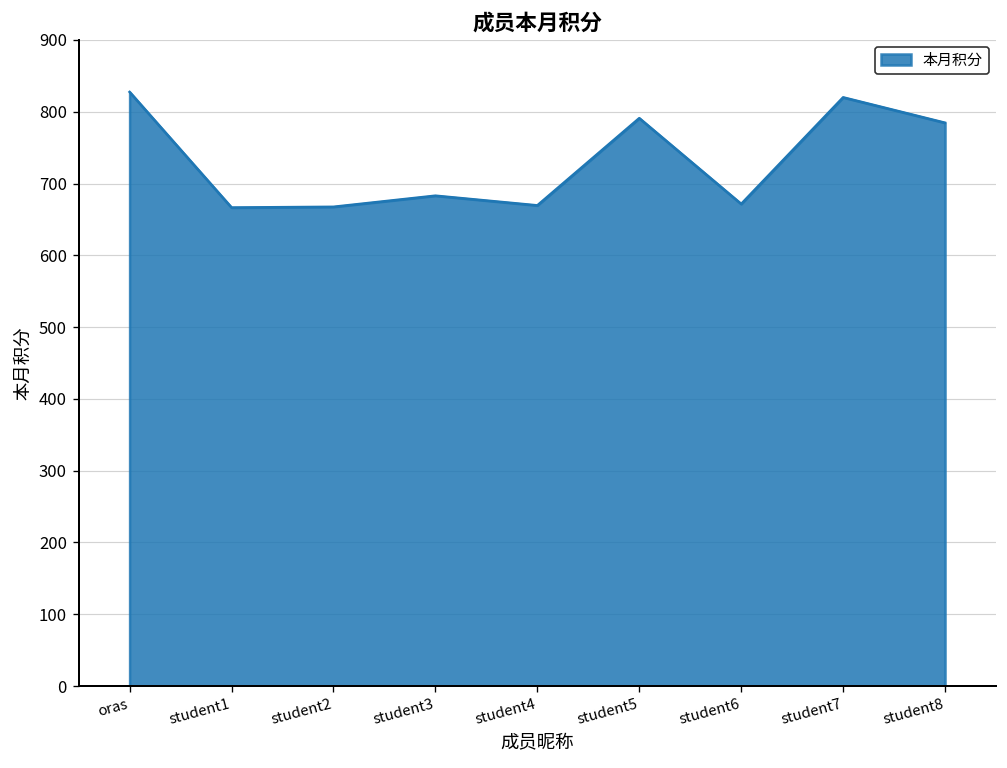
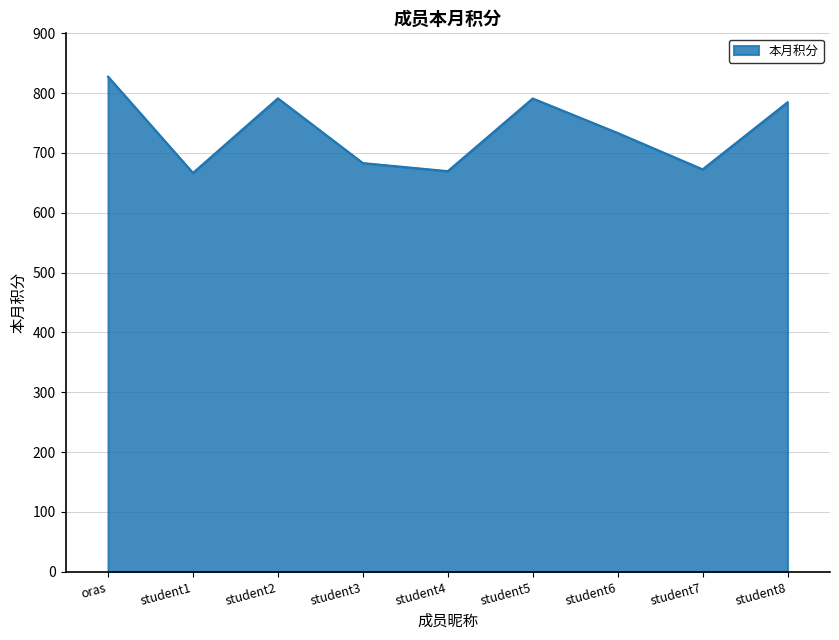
  {
    "oras": 830,
    "student1": 670,
-   "student2": 670,
+   "student2": 790,
    "student3": 680,
    "student4": 670,
    "student5": 790,
-   "student6": 670,
-   "student7": 820,
+   "student6": 730,
+   "student7": 670,
    "student8": 780
  }
